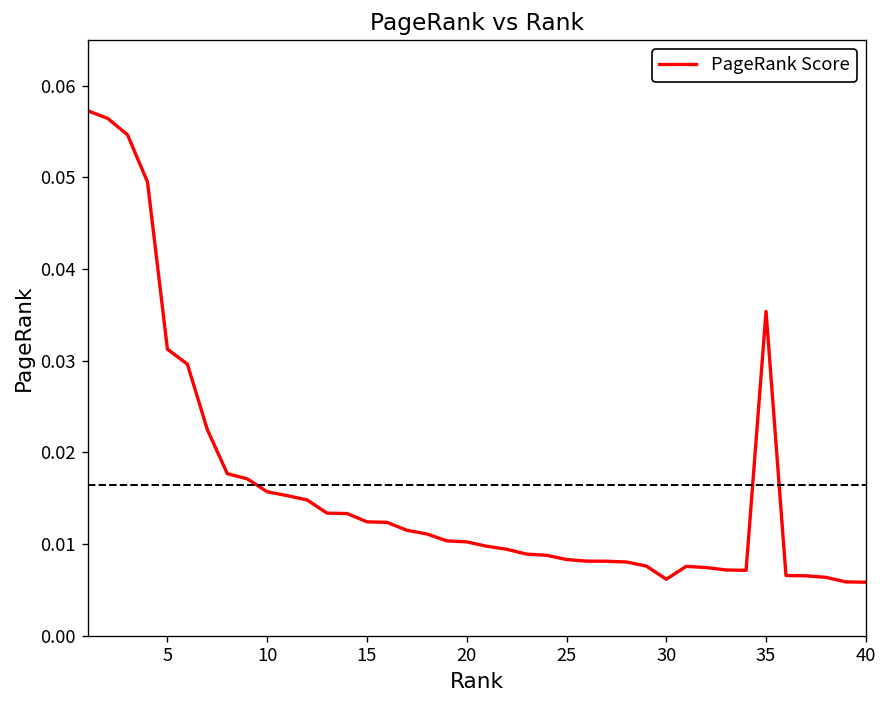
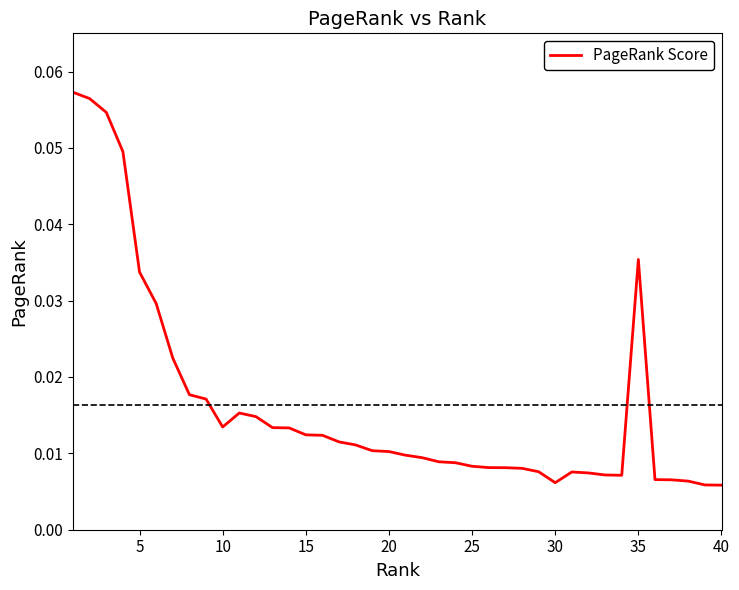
  {
-   "5": 0.031,
-   "10": 0.016,
+   "5": 0.034,
+   "10": 0.013,
    "15": 0.012,
    "20": 0.010,
    "25": 0.008,
    "30": 0.006,
    "35": 0.035,
    "40": 0.006
  }
